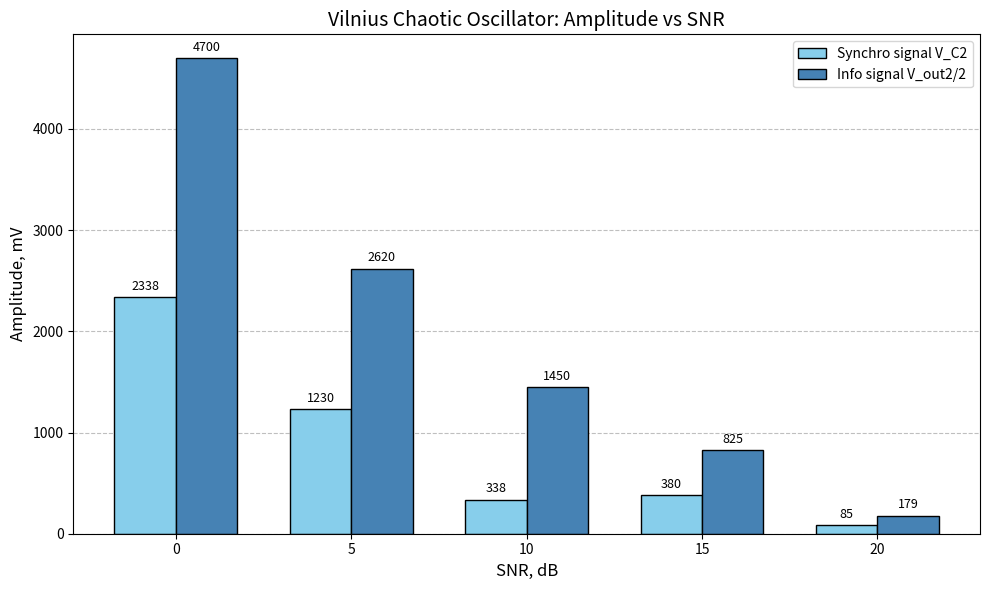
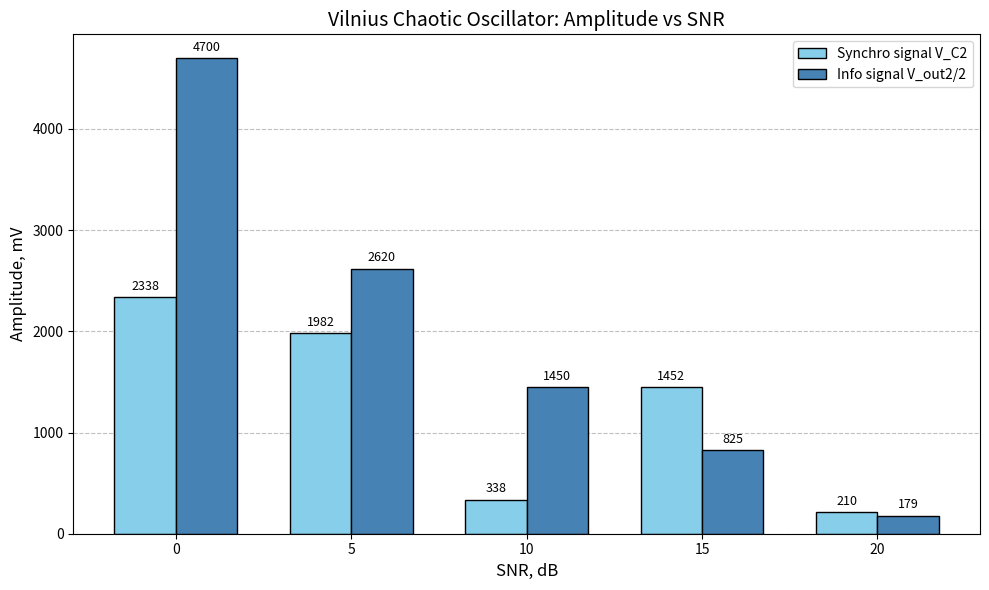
  {
    "Synchro signal V_C2": {
      "0": 2338,
-     "5": 1230,
+     "5": 1982,
      "10": 338,
-     "15": 380,
-     "20": 85
+     "15": 1452,
+     "20": 210
    },
    "Info signal V_out2/2": {
      "0": 4700,
      "5": 2620,
      "10": 1450,
      "15": 825,
      "20": 179
    }
  }
